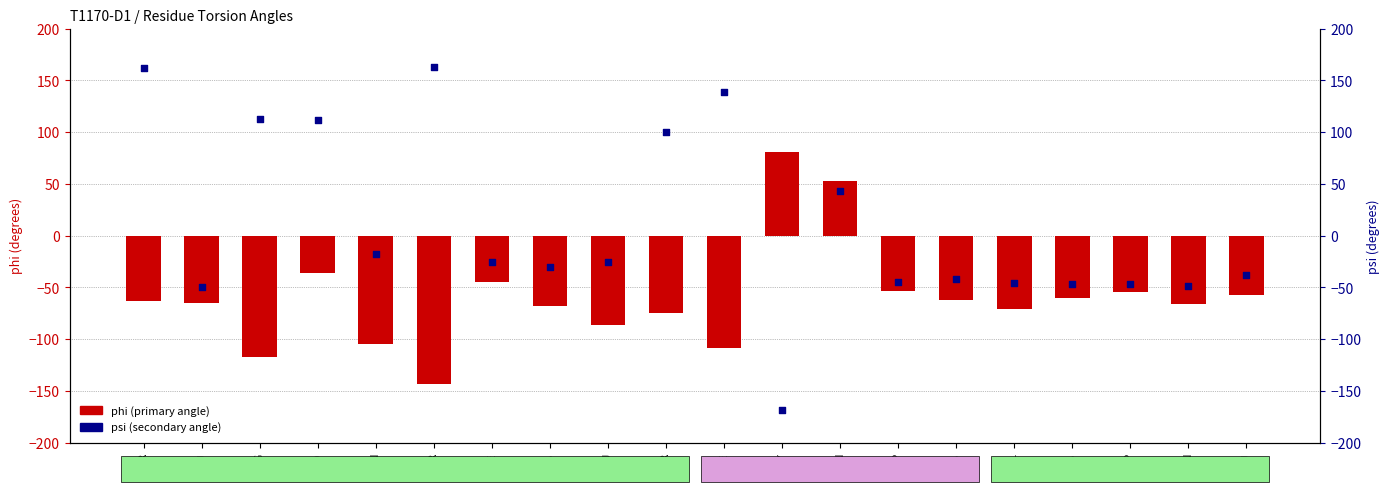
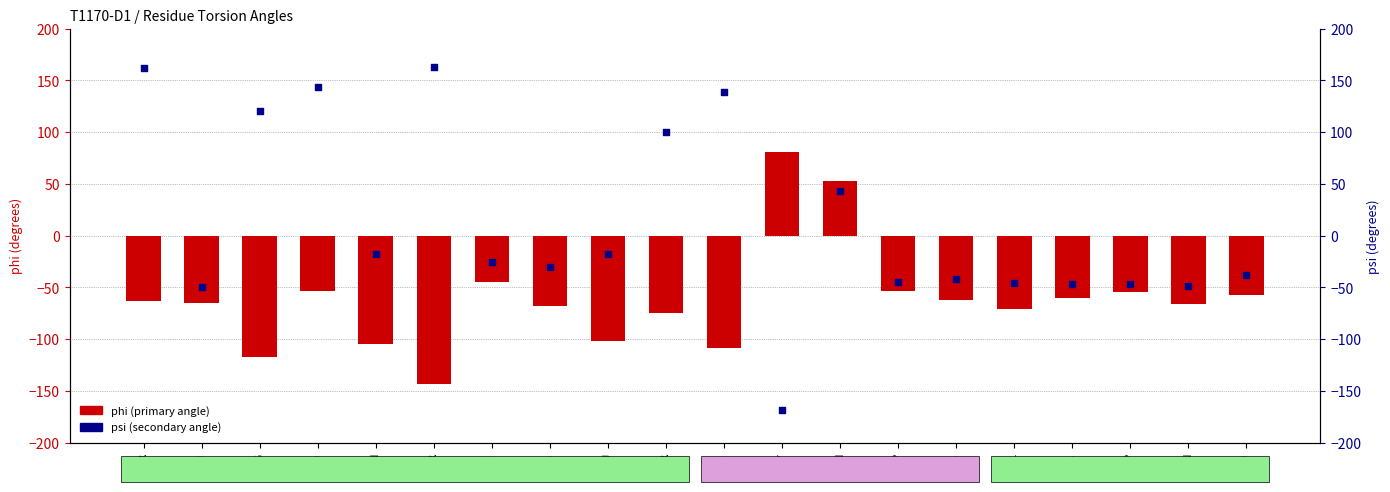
  {
    "phi (primary angle)": {
      "THR": -64,
      "ARG": -118,
-     "PRO": -36,
+     "PRO": -53,
      "PHE": -44,
-     "GLU": -86,
+     "GLU": -102,
      "ILE": -108,
      "GLY": 80,
      "VAL": -71
    },
    "psi (secondary angle)": {
-     "ARG": 112,
-     "PRO": 112,
-     "GLU": -25
+     "ARG": 120,
+     "PRO": 144,
+     "GLU": -17
    }
  }
